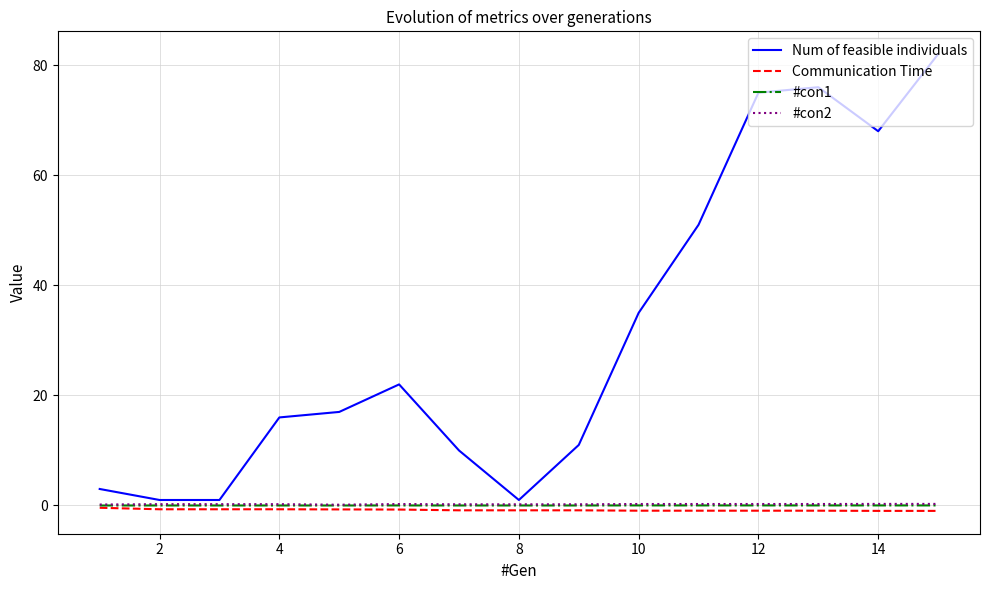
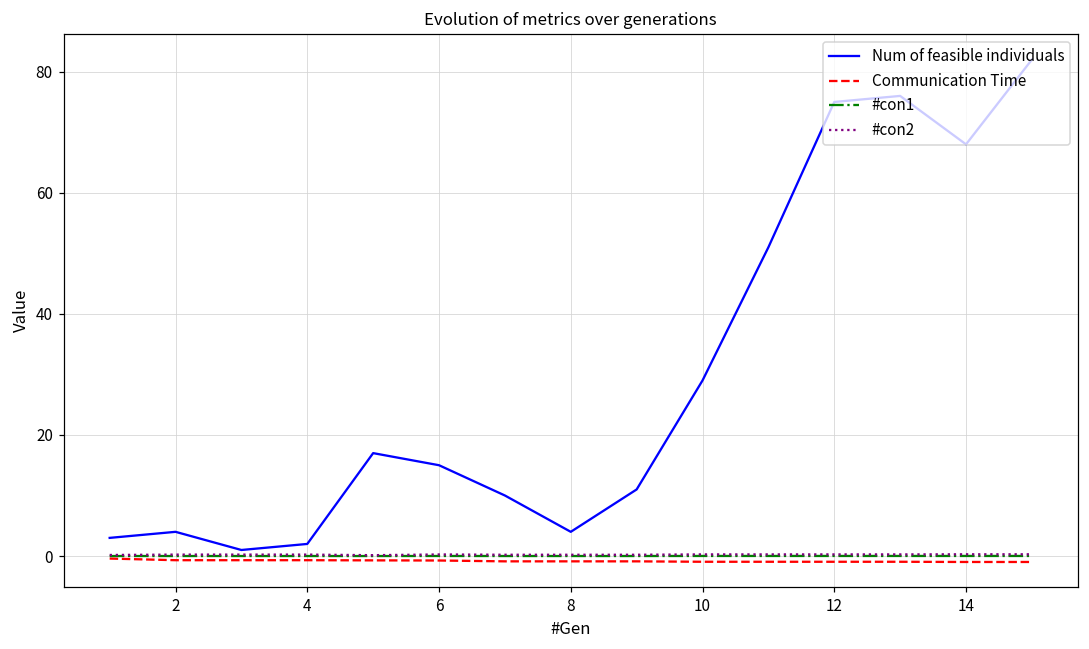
  {
    "Num of feasible individuals": {
-     "2": 1,
-     "4": 16,
-     "6": 22,
-     "8": 1,
-     "10": 35,
+     "2": 4,
+     "4": 2,
+     "6": 15,
+     "8": 4,
+     "10": 29,
      "14": 68
    },
    "Communication Time": {
      "2": -1,
      "4": -1,
      "6": -1,
      "8": -1,
      "10": -1,
      "12": -1,
      "14": -1
    }
  }
